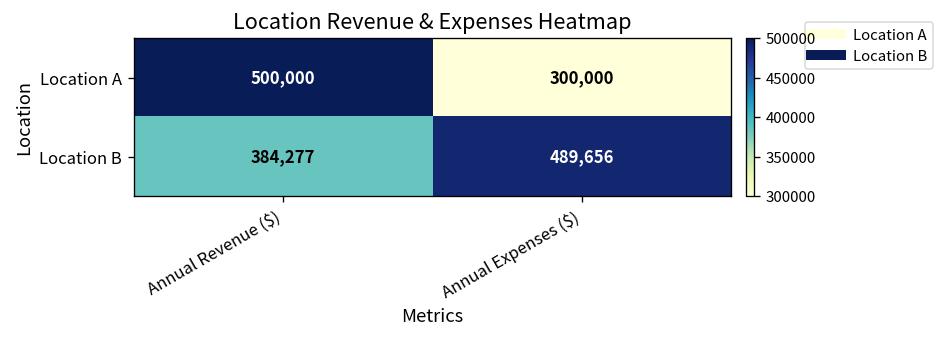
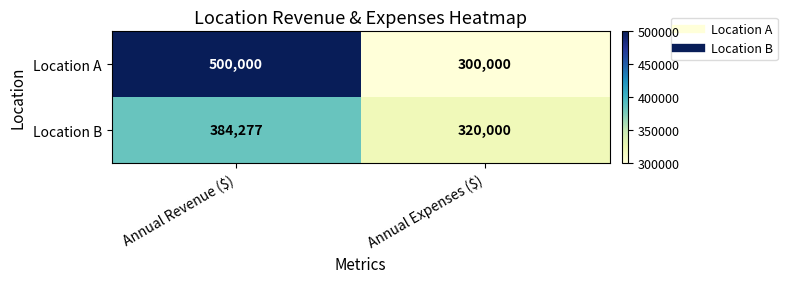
  {
    "Location A": {
      "Annual Revenue ($)": "500,000",
      "Annual Expenses ($)": "300,000"
    },
    "Location B": {
      "Annual Revenue ($)": "384,277",
-     "Annual Expenses ($)": "489,656"
+     "Annual Expenses ($)": "320,000"
    }
  }
